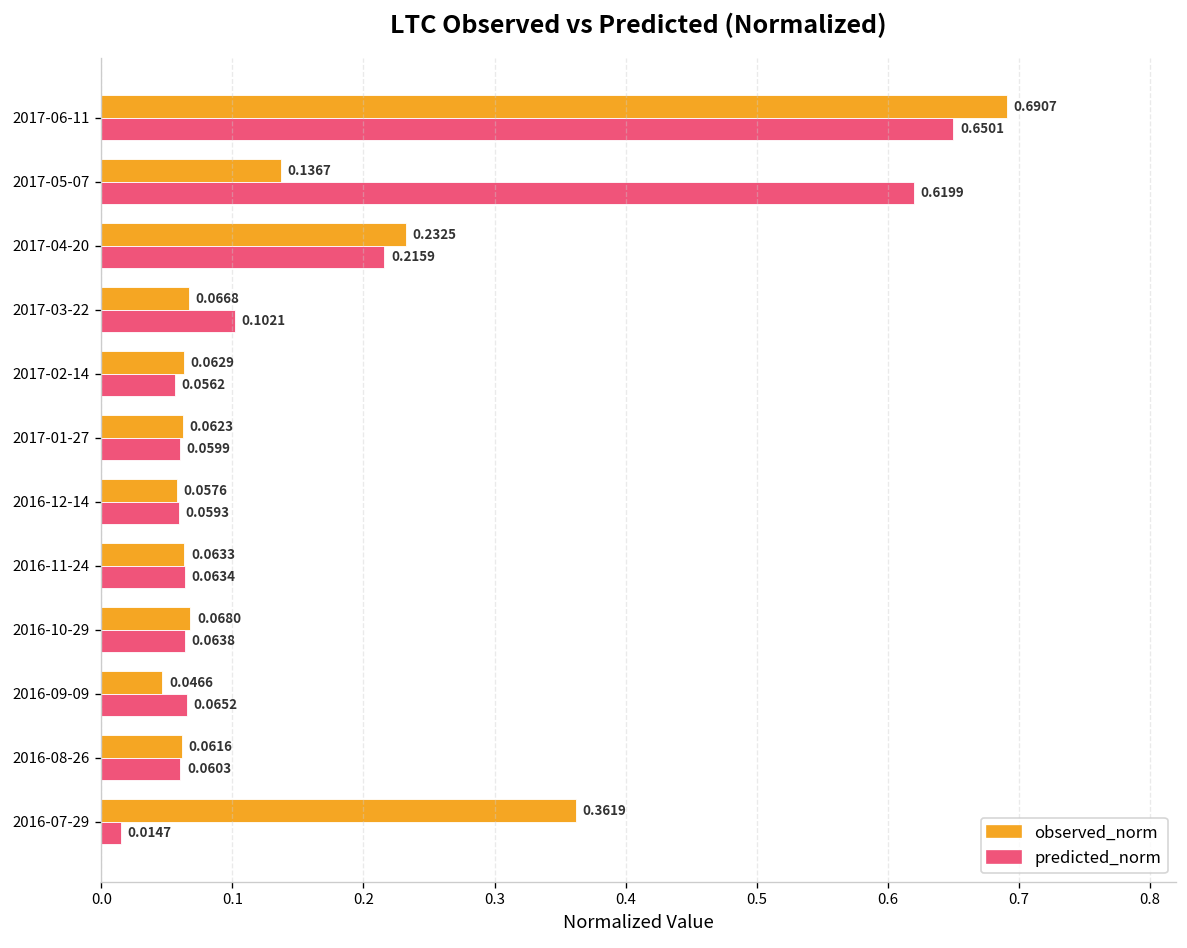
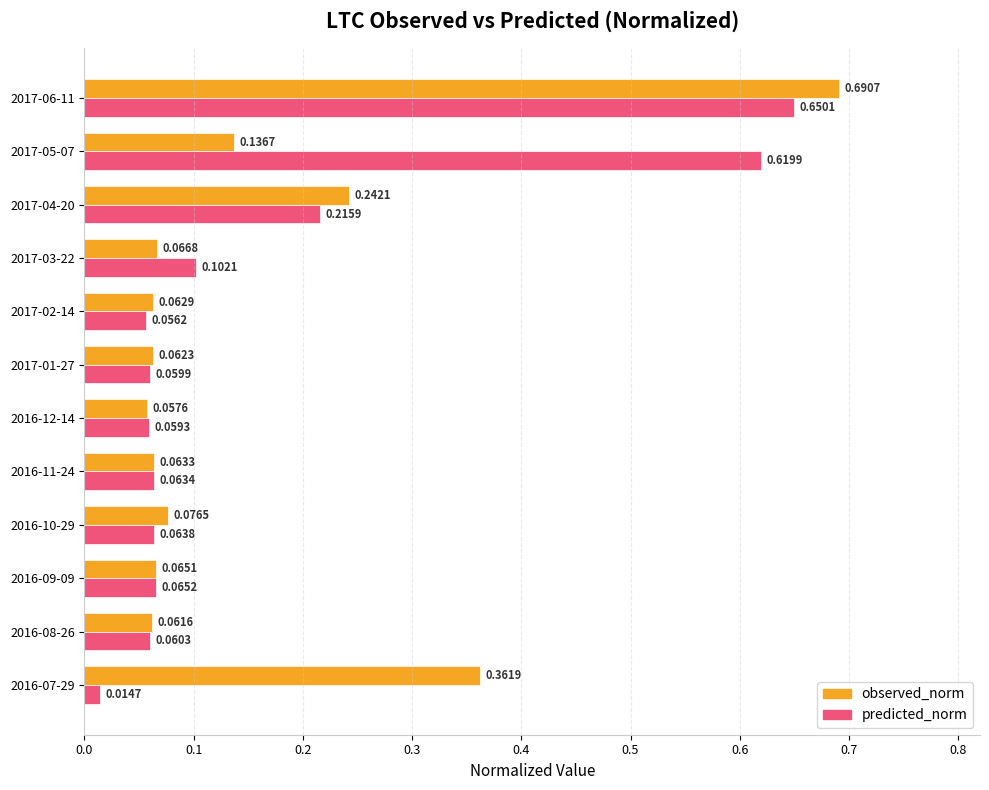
  {
    "observed_norm": {
      "2017-06-11": 0.6907,
      "2017-05-07": 0.1367,
-     "2017-04-20": 0.2325,
+     "2017-04-20": 0.2421,
      "2017-03-22": 0.0668,
      "2017-02-14": 0.0629,
      "2017-01-27": 0.0623,
      "2016-12-14": 0.0576,
      "2016-11-24": 0.0633,
-     "2016-10-29": 0.0680,
-     "2016-09-09": 0.0466,
+     "2016-10-29": 0.0765,
+     "2016-09-09": 0.0651,
      "2016-08-26": 0.0616,
      "2016-07-29": 0.3619
    },
    "predicted_norm": {
      "2017-06-11": 0.6501,
      "2017-05-07": 0.6199,
      "2017-04-20": 0.2159,
      "2017-03-22": 0.1021,
      "2017-02-14": 0.0562,
      "2017-01-27": 0.0599,
      "2016-12-14": 0.0593,
      "2016-11-24": 0.0634,
      "2016-10-29": 0.0638,
      "2016-09-09": 0.0652,
      "2016-08-26": 0.0603,
      "2016-07-29": 0.0147
    }
  }
